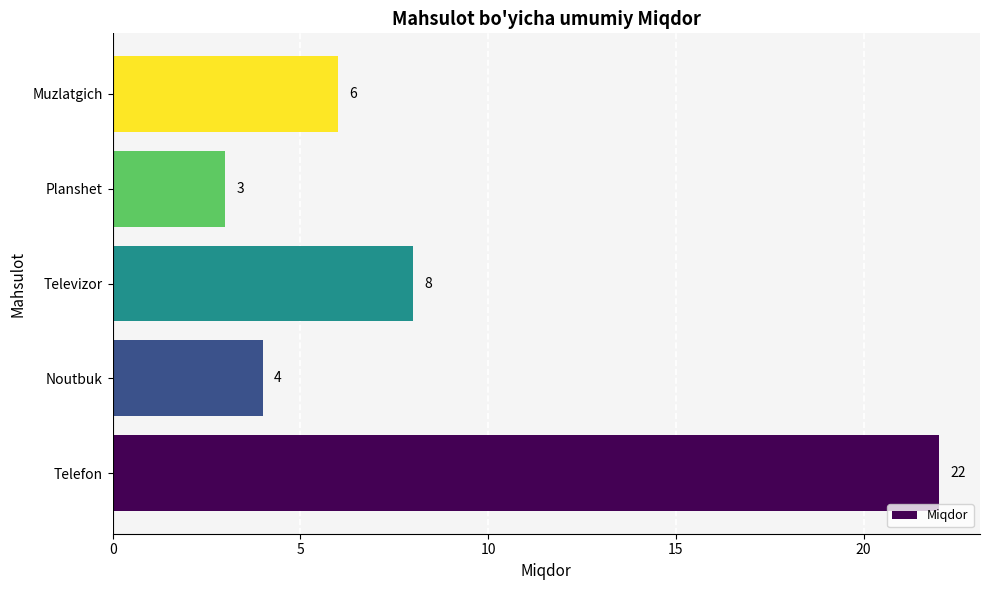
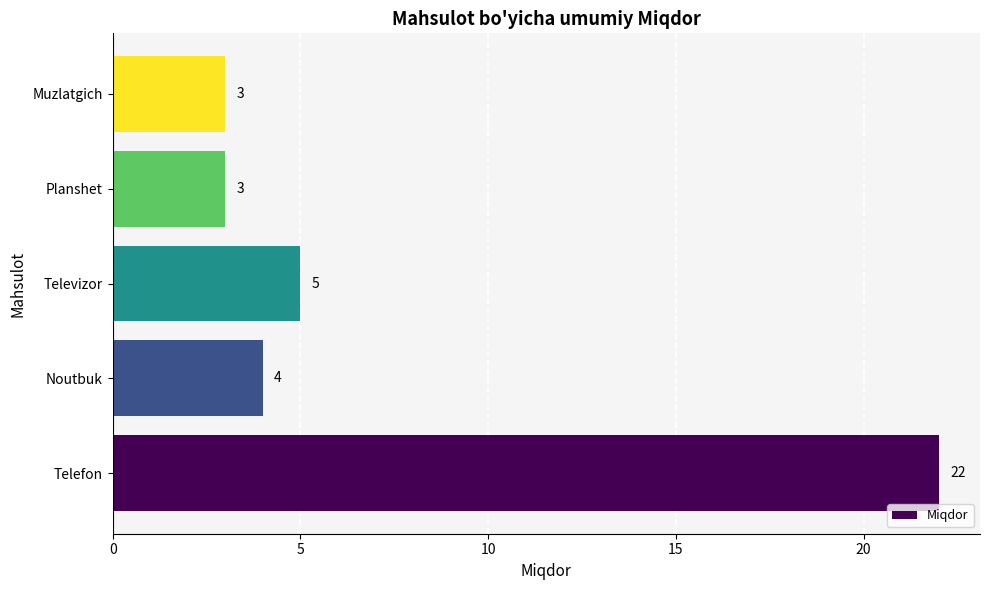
  {
-   "Muzlatgich": 6,
+   "Muzlatgich": 3,
    "Planshet": 3,
-   "Televizor": 8,
+   "Televizor": 5,
    "Noutbuk": 4,
    "Telefon": 22
  }
